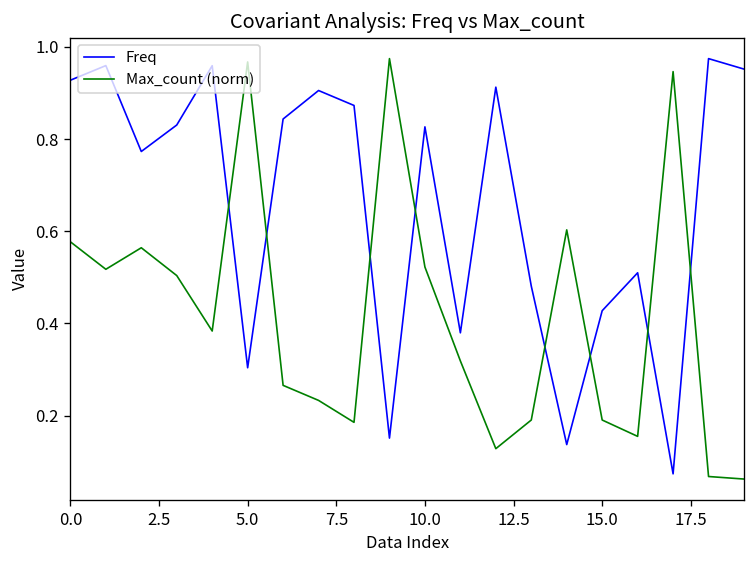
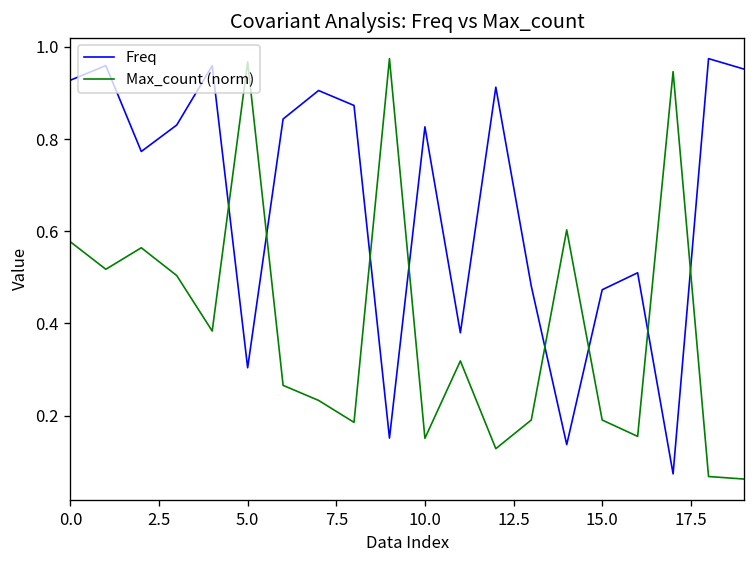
  {
    "Freq": {
      "0.0": 0.93,
      "5.0": 0.30,
      "10.0": 0.83,
-     "15.0": 0.43
+     "15.0": 0.47
    },
    "Max_count (norm)": {
      "0.0": 0.58,
-     "10.0": 0.52,
+     "10.0": 0.15,
      "15.0": 0.19
    }
  }
